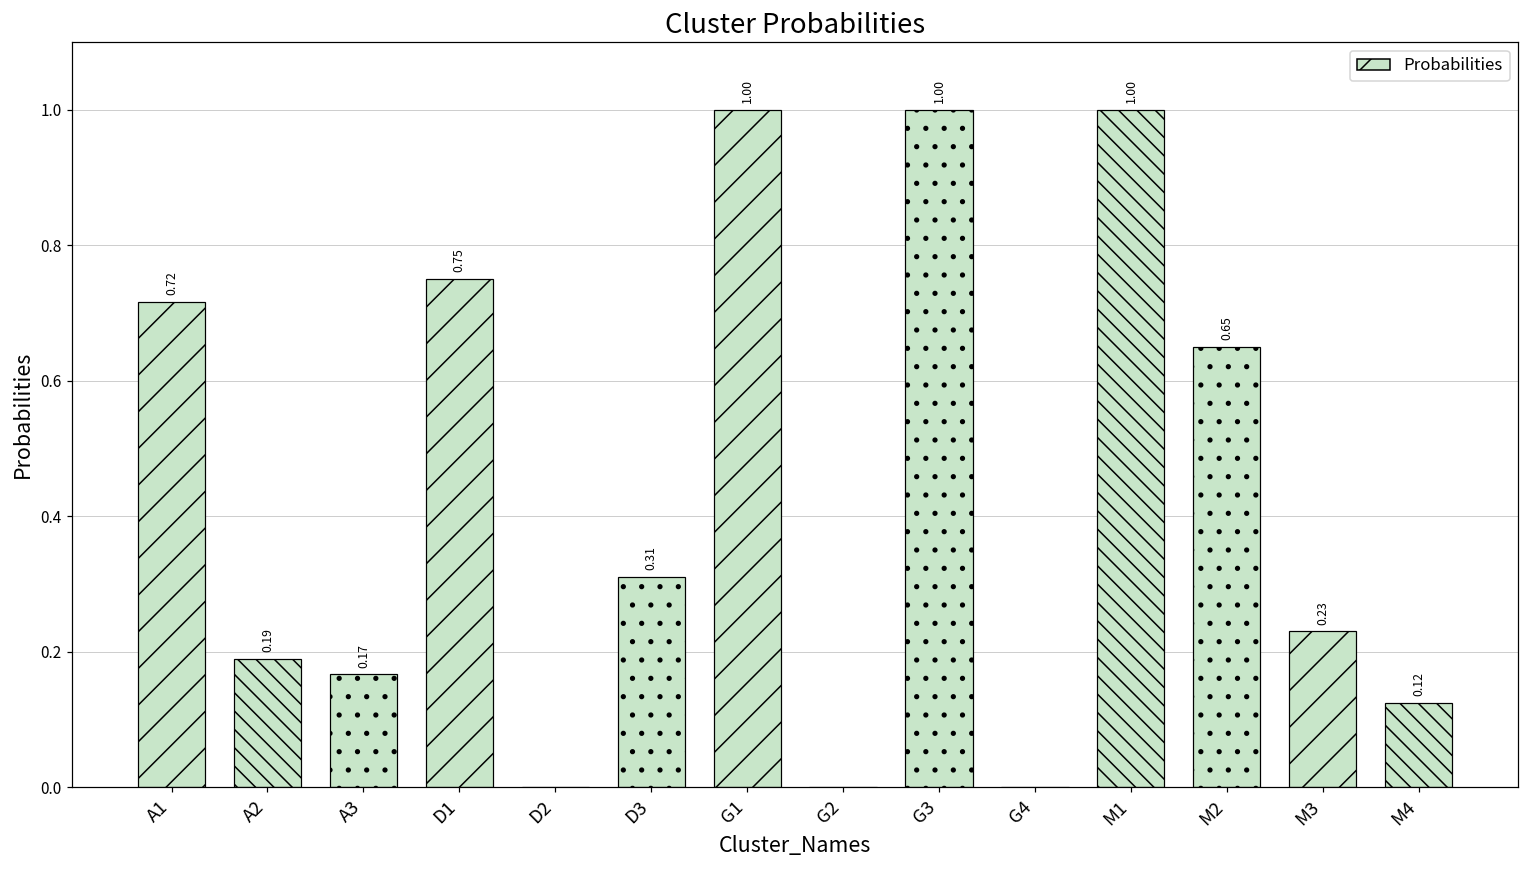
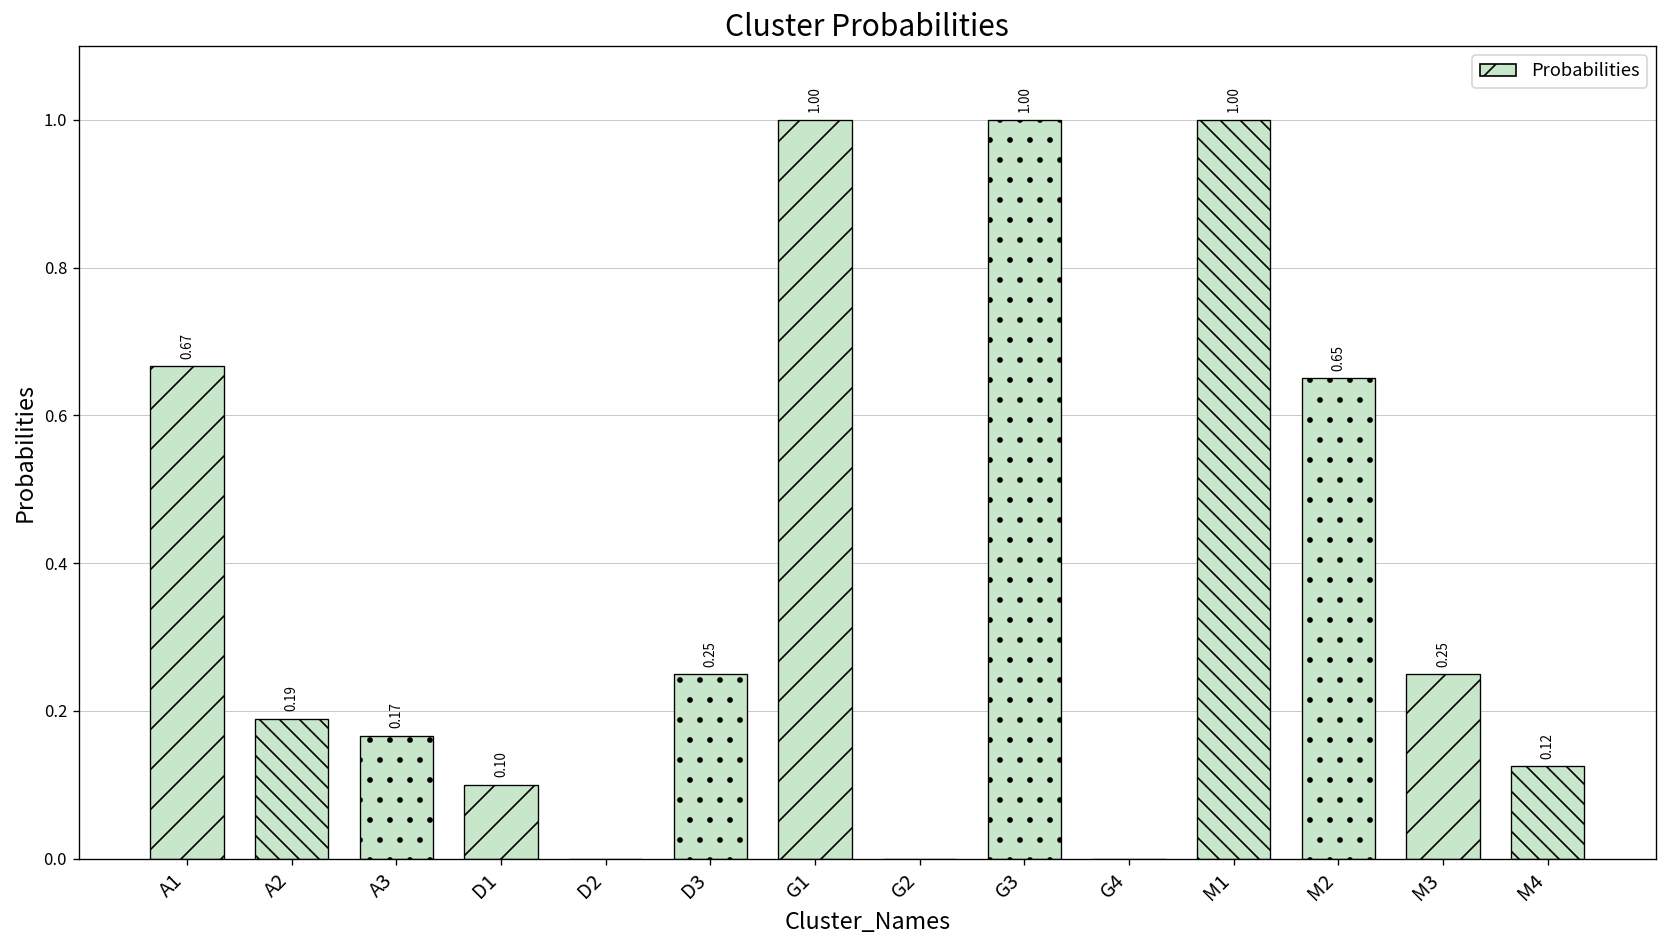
  {
-   "A1": 0.72,
+   "A1": 0.67,
    "A2": 0.19,
    "A3": 0.17,
-   "D1": 0.75,
-   "D3": 0.31,
+   "D1": 0.10,
+   "D3": 0.25,
    "G1": 1.00,
    "G3": 1.00,
    "M1": 1.00,
    "M2": 0.65,
-   "M3": 0.23,
+   "M3": 0.25,
    "M4": 0.12
  }
